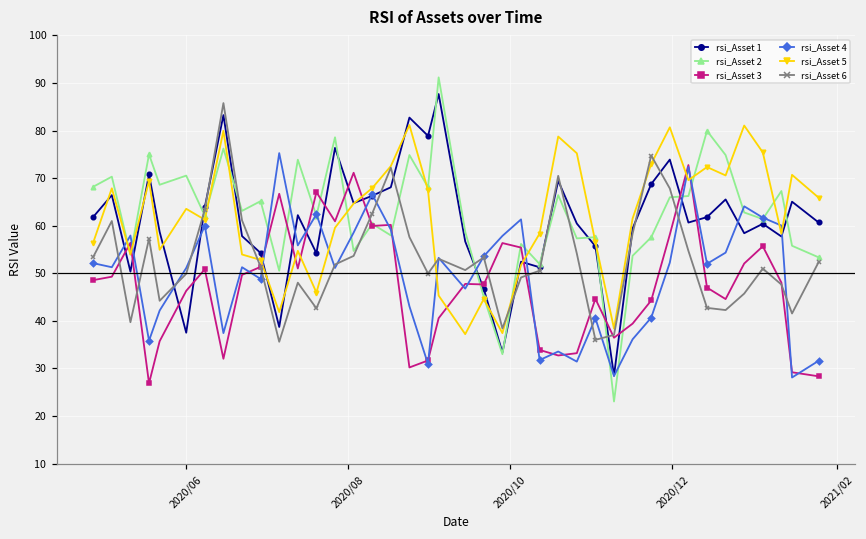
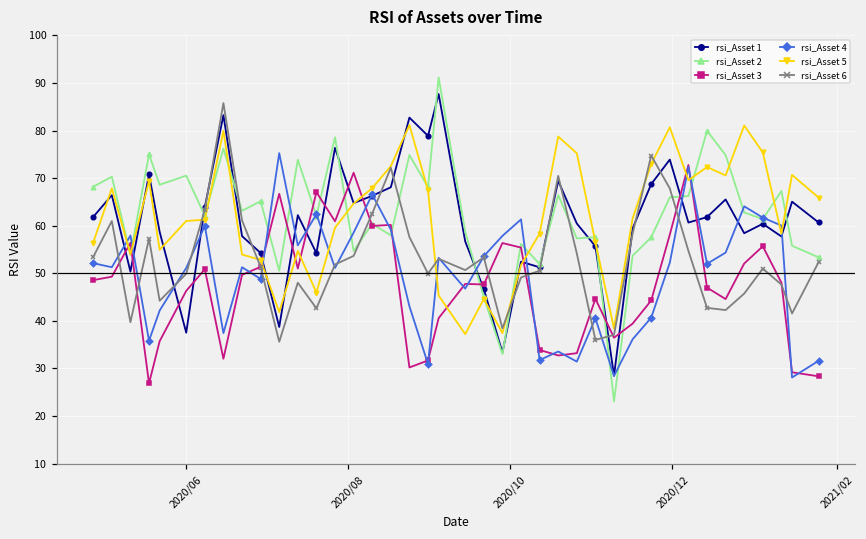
  {
    "rsi_Asset 1": {
      "2020/06": 38
    },
    "rsi_Asset 2": {
      "2020/06": 71
    },
    "rsi_Asset 3": {
      "2020/06": 46
    },
    "rsi_Asset 4": {
      "2020/06": 51
    },
    "rsi_Asset 5": {
-     "2020/06": 64
+     "2020/06": 61
    },
    "rsi_Asset 6": {
      "2020/06": 50
    }
  }
